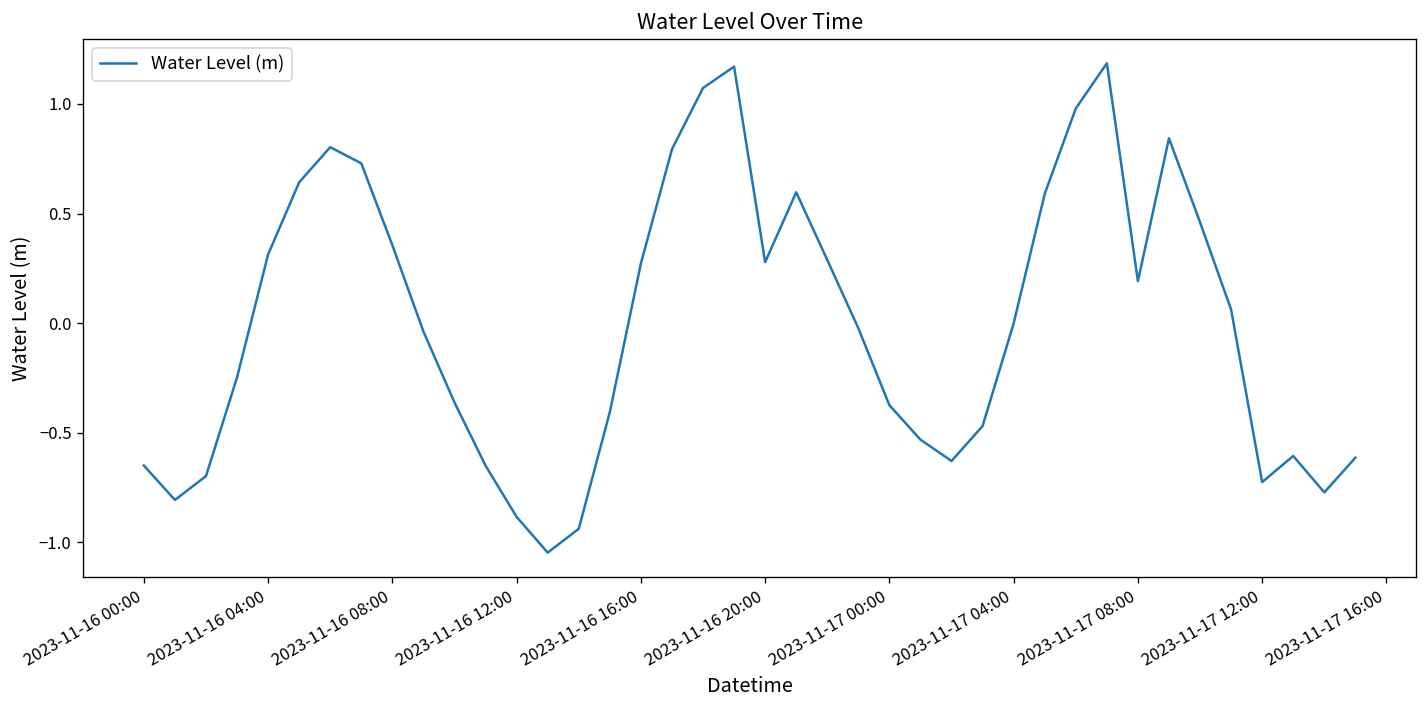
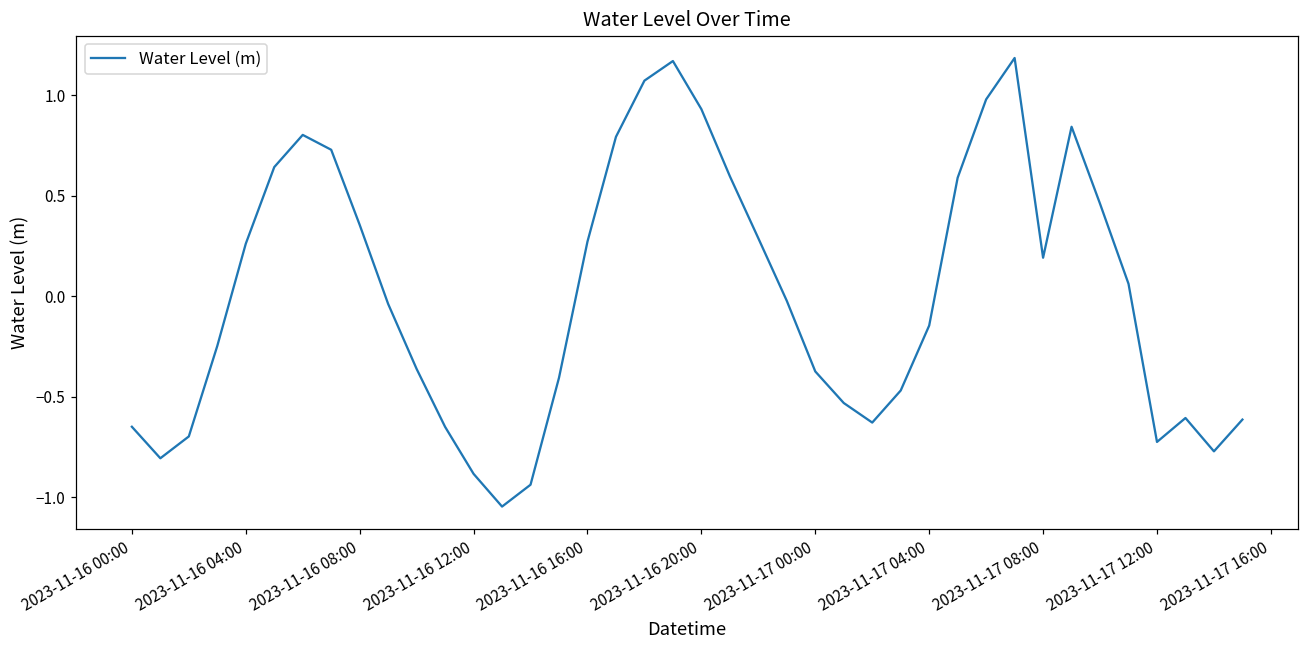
  {
    "2023-11-16 00:00": -0.65,
-   "2023-11-16 04:00": 0.31,
+   "2023-11-16 04:00": 0.26,
    "2023-11-16 08:00": 0.36,
    "2023-11-16 12:00": -0.88,
    "2023-11-16 16:00": 0.27,
-   "2023-11-16 20:00": 0.28,
+   "2023-11-16 20:00": 0.93,
    "2023-11-17 00:00": -0.37,
-   "2023-11-17 04:00": 0.00,
+   "2023-11-17 04:00": -0.15,
    "2023-11-17 08:00": 0.19,
    "2023-11-17 12:00": -0.72
  }
